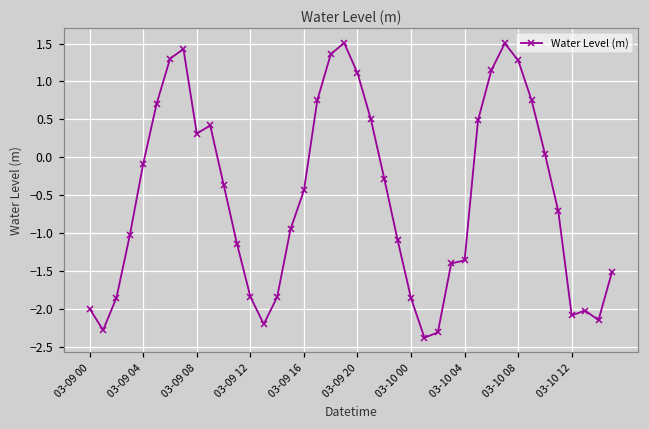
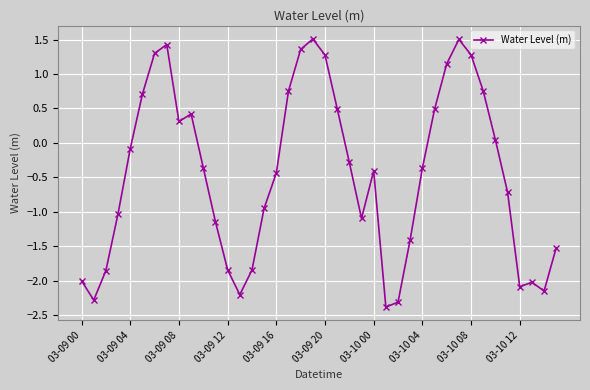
  {
    "03-09 00": -2.0,
    "03-09 04": -0.1,
    "03-09 08": 0.3,
    "03-09 12": -1.8,
    "03-09 16": -0.4,
-   "03-09 20": 1.1,
-   "03-10 00": -1.9,
-   "03-10 04": -1.4,
+   "03-09 20": 1.3,
+   "03-10 00": -0.4,
+   "03-10 04": -0.4,
    "03-10 08": 1.3,
    "03-10 12": -2.1
  }
